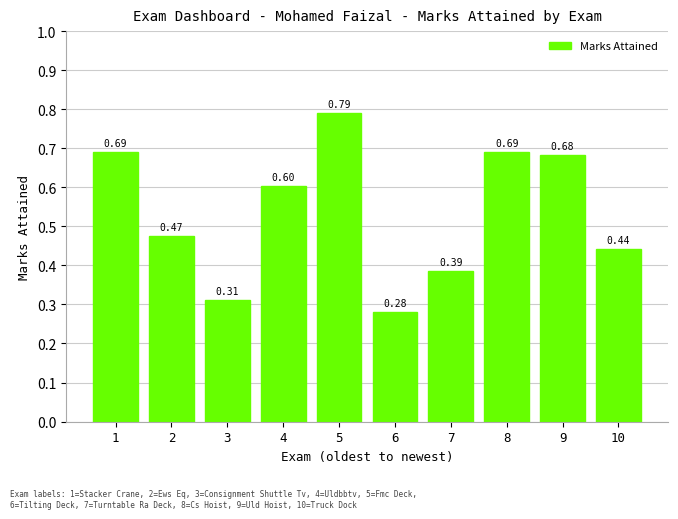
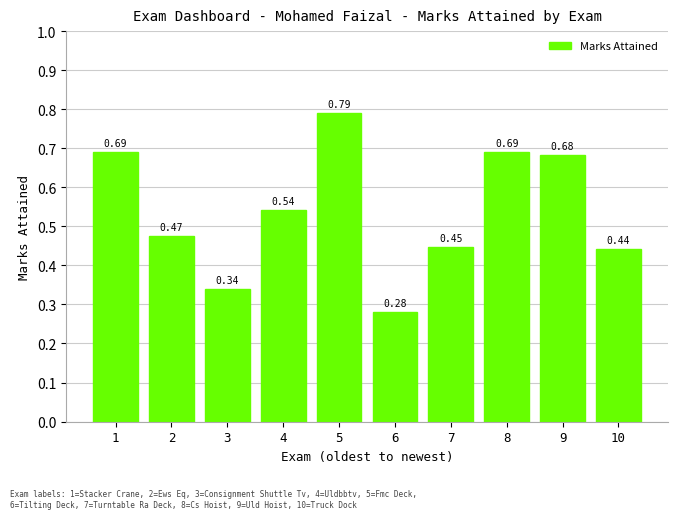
  {
    "1": 0.69,
    "2": 0.47,
-   "3": 0.31,
-   "4": 0.60,
+   "3": 0.34,
+   "4": 0.54,
    "5": 0.79,
    "6": 0.28,
-   "7": 0.39,
+   "7": 0.45,
    "8": 0.69,
    "9": 0.68,
    "10": 0.44
  }
